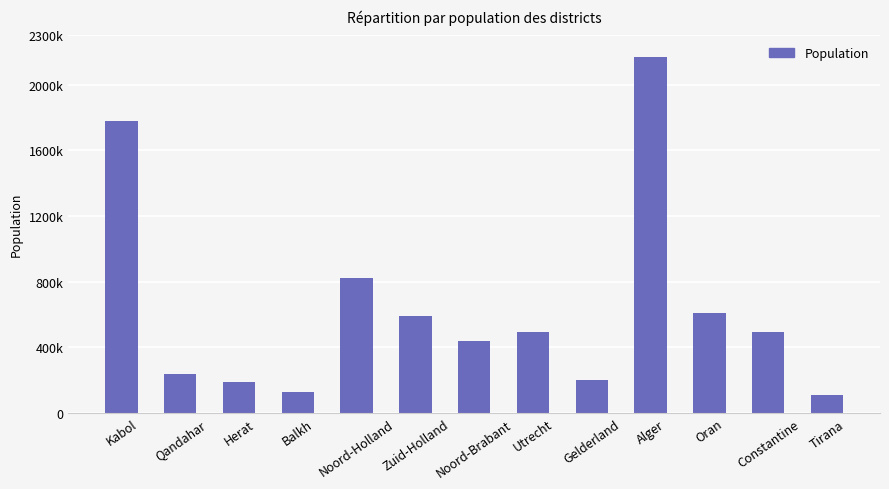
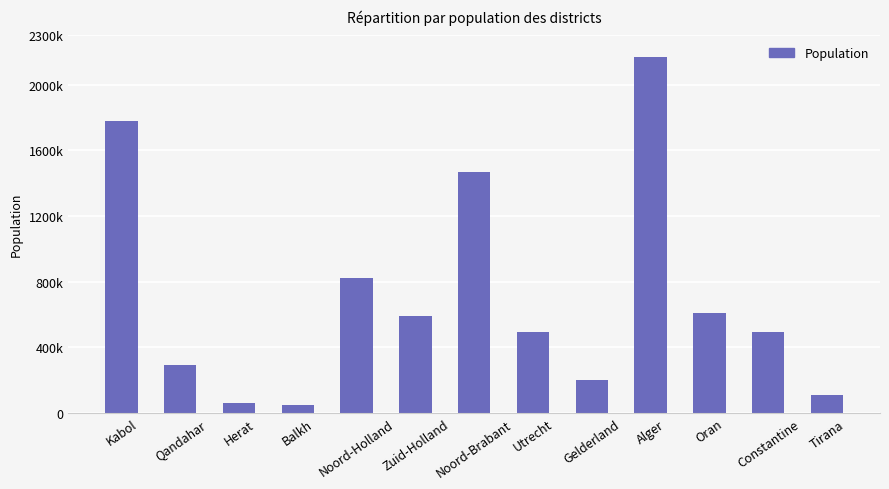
  {
    "Kabol": 1780000,
-   "Qandahar": 240000,
-   "Herat": 190000,
-   "Balkh": 130000,
+   "Qandahar": 290000,
+   "Herat": 60000,
+   "Balkh": 50000,
    "Noord-Holland": 820000,
    "Zuid-Holland": 590000,
-   "Noord-Brabant": 440000,
+   "Noord-Brabant": 1470000,
    "Utrecht": 490000,
    "Gelderland": 200000,
    "Alger": 2170000,
    "Oran": 610000,
    "Constantine": 490000,
    "Tirana": 110000
  }
